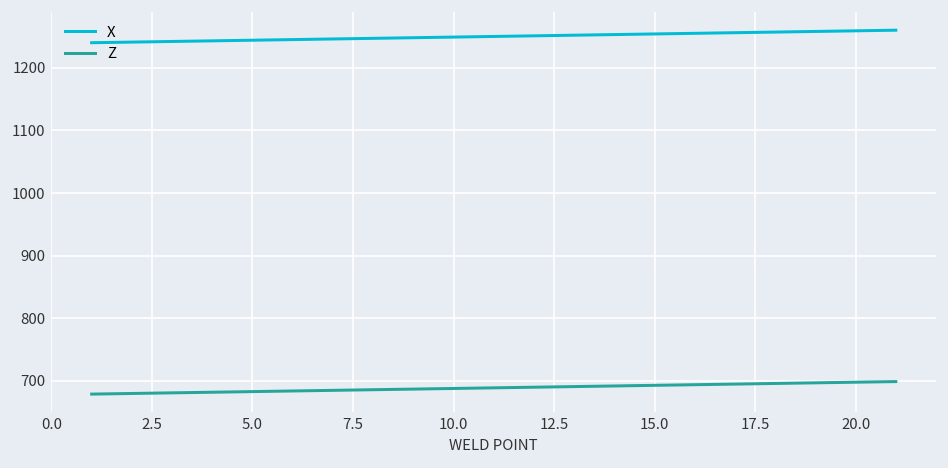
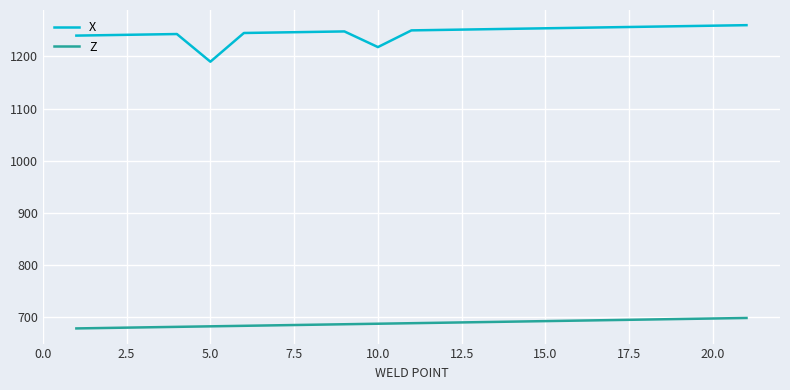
  {
    "X": {
-     "5.0": 1240,
-     "10.0": 1250,
+     "5.0": 1190,
+     "10.0": 1220,
      "15.0": 1250,
      "20.0": 1260
    },
    "Z": {
      "5.0": 680,
      "10.0": 690,
      "15.0": 690,
      "20.0": 700
    }
  }
